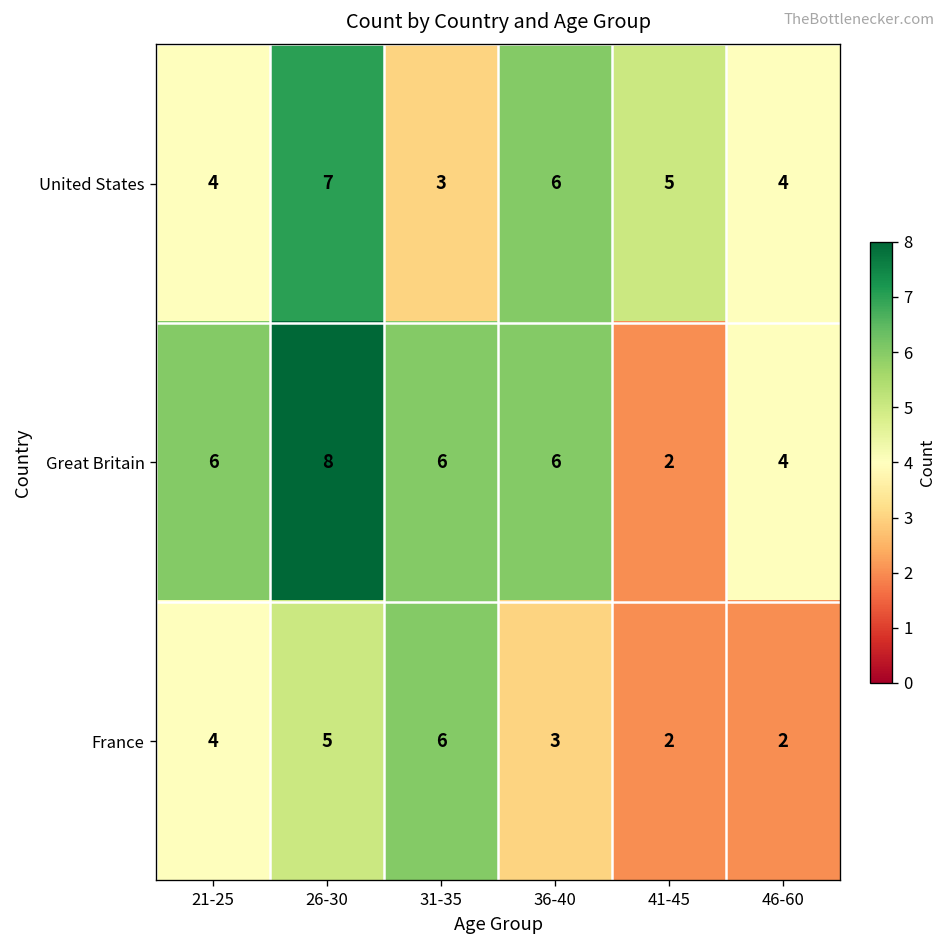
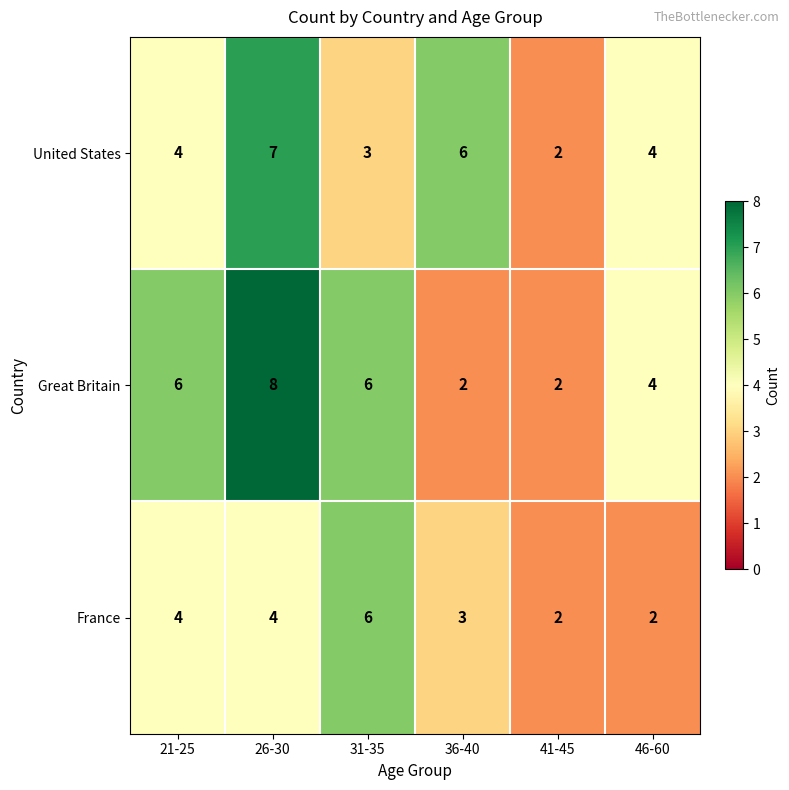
  {
    "United States": {
      "21-25": 4,
      "26-30": 7,
      "31-35": 3,
      "36-40": 6,
-     "41-45": 5,
+     "41-45": 2,
      "46-60": 4
    },
    "Great Britain": {
      "21-25": 6,
      "26-30": 8,
      "31-35": 6,
-     "36-40": 6,
+     "36-40": 2,
      "41-45": 2,
      "46-60": 4
    },
    "France": {
      "21-25": 4,
-     "26-30": 5,
+     "26-30": 4,
      "31-35": 6,
      "36-40": 3,
      "41-45": 2,
      "46-60": 2
    }
  }
